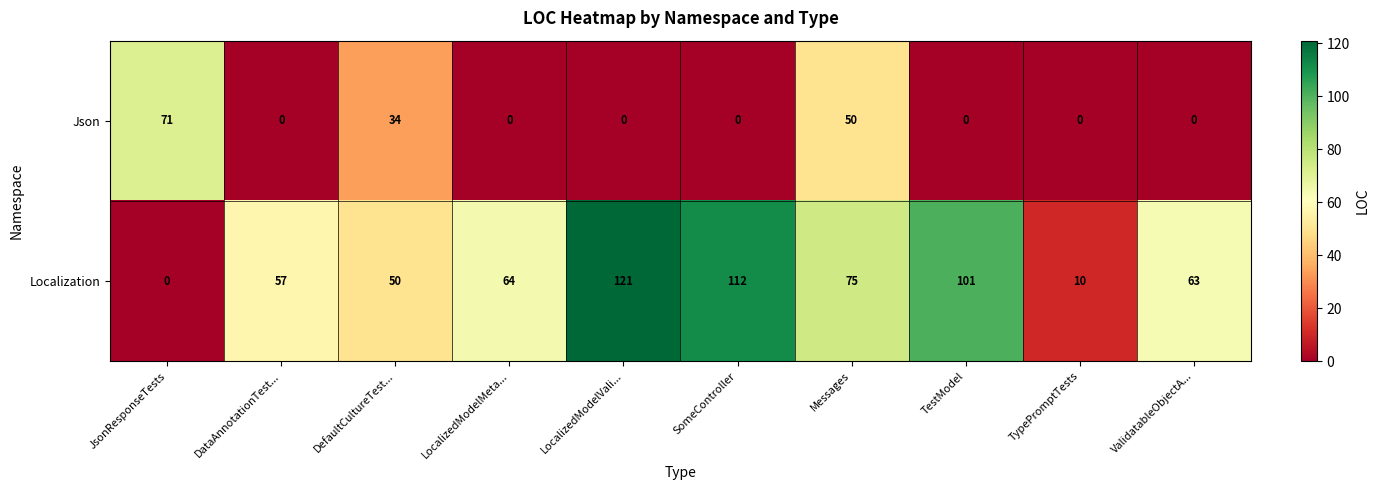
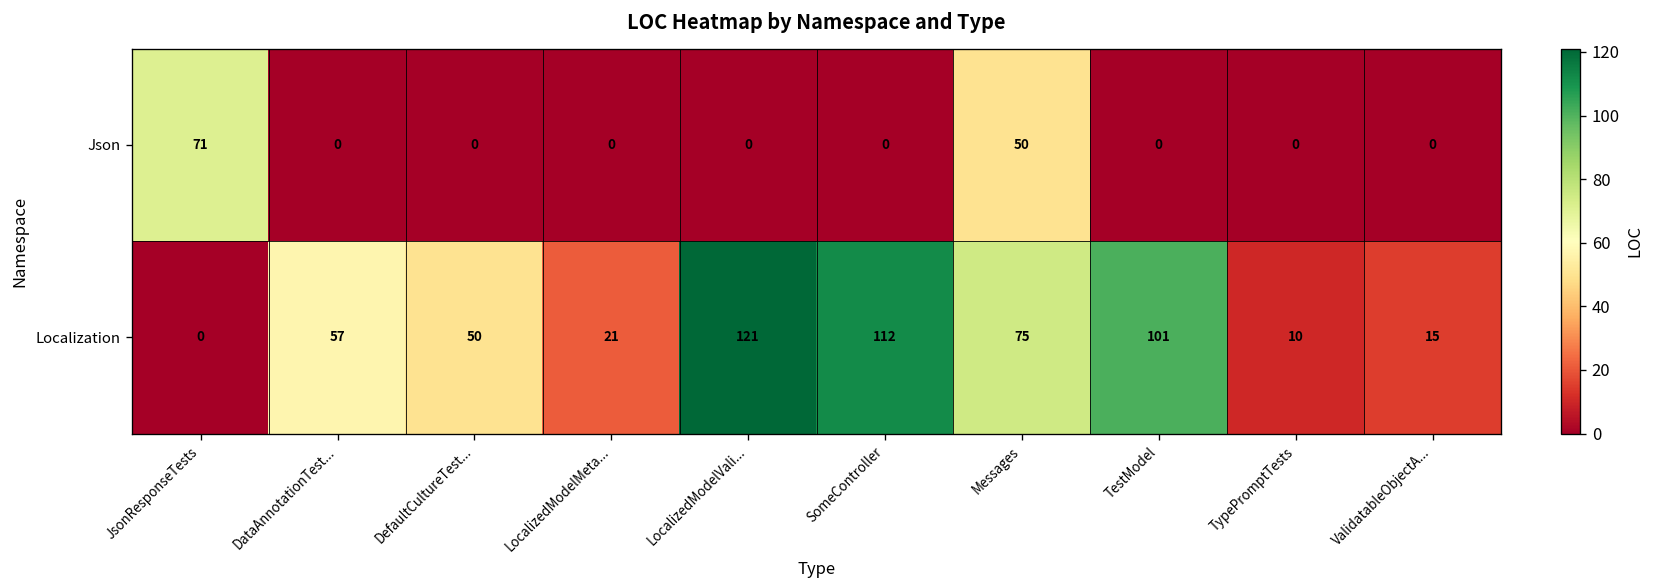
  {
    "Json": {
      "JsonResponseTests": 71,
      "DataAnnotationTest...": 0,
-     "DefaultCultureTest...": 34,
+     "DefaultCultureTest...": 0,
      "LocalizedModelMeta...": 0,
      "LocalizedModelVali...": 0,
      "SomeController": 0,
      "Messages": 50,
      "TestModel": 0,
      "TypePromptTests": 0,
      "ValidatableObjectA...": 0
    },
    "Localization": {
      "JsonResponseTests": 0,
      "DataAnnotationTest...": 57,
      "DefaultCultureTest...": 50,
-     "LocalizedModelMeta...": 64,
+     "LocalizedModelMeta...": 21,
      "LocalizedModelVali...": 121,
      "SomeController": 112,
      "Messages": 75,
      "TestModel": 101,
      "TypePromptTests": 10,
-     "ValidatableObjectA...": 63
+     "ValidatableObjectA...": 15
    }
  }
